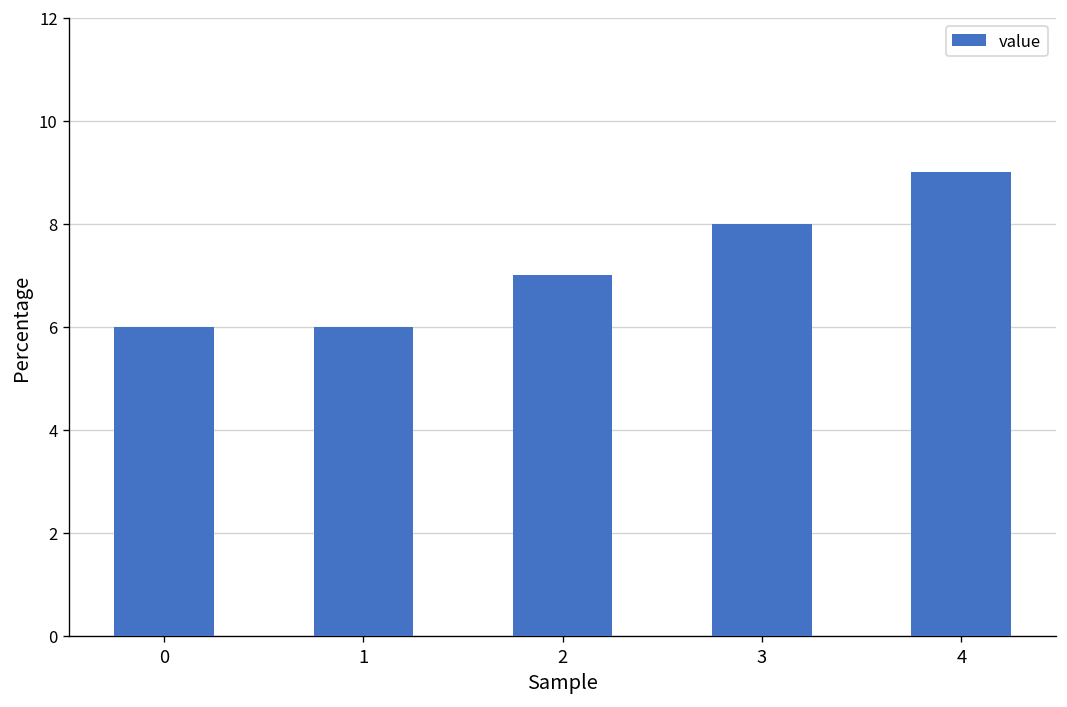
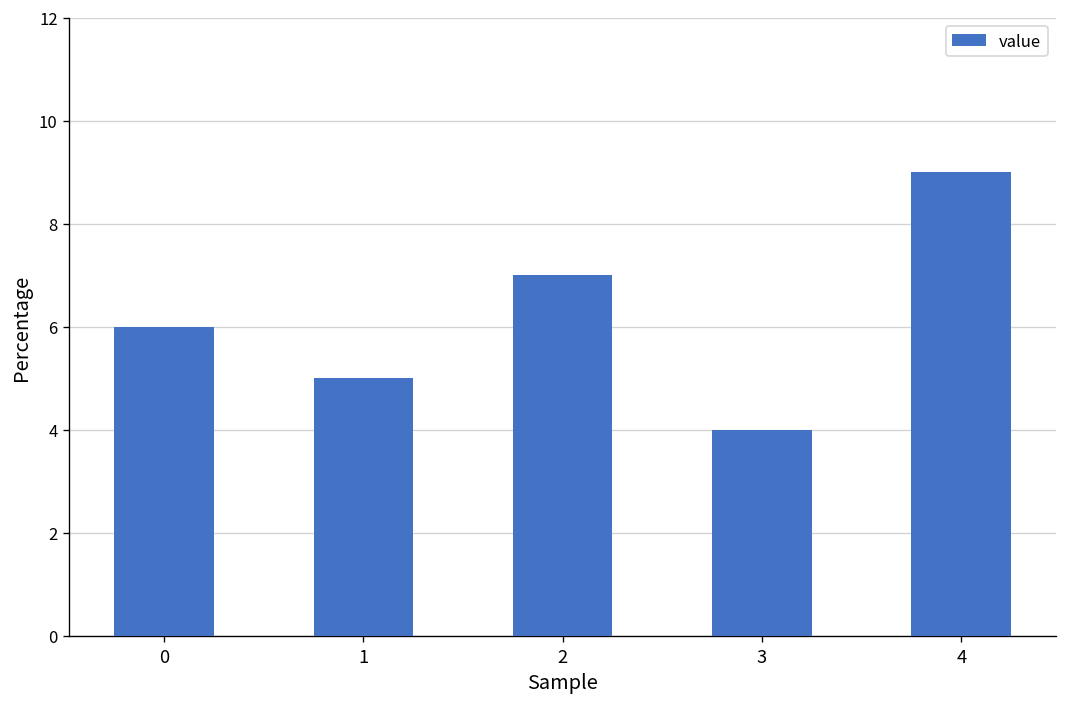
  {
    "0": 6,
-   "1": 6,
+   "1": 5,
    "2": 7,
-   "3": 8,
+   "3": 4,
    "4": 9
  }
